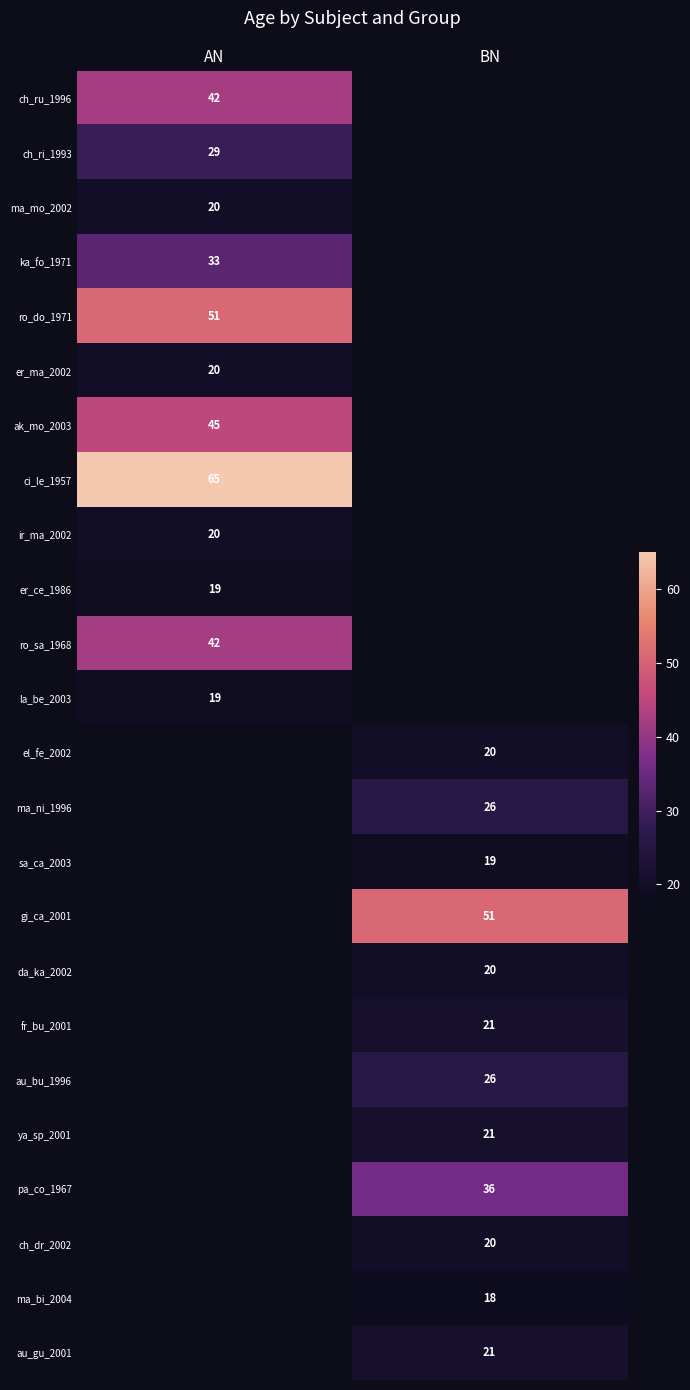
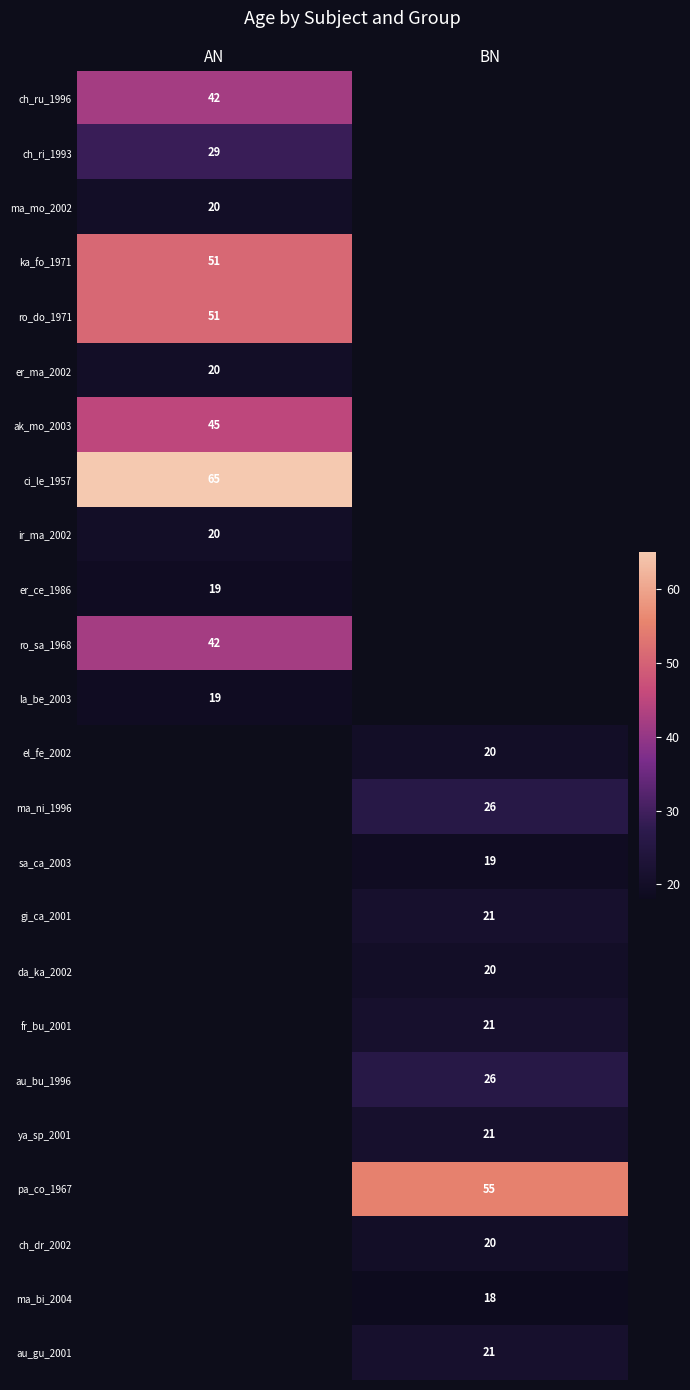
  {
    "ch_ru_1996": {
      "AN": 42
    },
    "ch_ri_1993": {
      "AN": 29
    },
    "ma_mo_2002": {
      "AN": 20
    },
    "ka_fo_1971": {
-     "AN": 33
+     "AN": 51
    },
    "ro_do_1971": {
      "AN": 51
    },
    "er_ma_2002": {
      "AN": 20
    },
    "ak_mo_2003": {
      "AN": 45
    },
    "ci_le_1957": {
      "AN": 65
    },
    "ir_ma_2002": {
      "AN": 20
    },
    "er_ce_1986": {
      "AN": 19
    },
    "ro_sa_1968": {
      "AN": 42
    },
    "la_be_2003": {
      "AN": 19
    },
    "el_fe_2002": {
      "BN": 20
    },
    "ma_ni_1996": {
      "BN": 26
    },
    "sa_ca_2003": {
      "BN": 19
    },
    "gi_ca_2001": {
-     "BN": 51
+     "BN": 21
    },
    "da_ka_2002": {
      "BN": 20
    },
    "fr_bu_2001": {
      "BN": 21
    },
    "au_bu_1996": {
      "BN": 26
    },
    "ya_sp_2001": {
      "BN": 21
    },
    "pa_co_1967": {
-     "BN": 36
+     "BN": 55
    },
    "ch_dr_2002": {
      "BN": 20
    },
    "ma_bi_2004": {
      "BN": 18
    },
    "au_gu_2001": {
      "BN": 21
    }
  }
